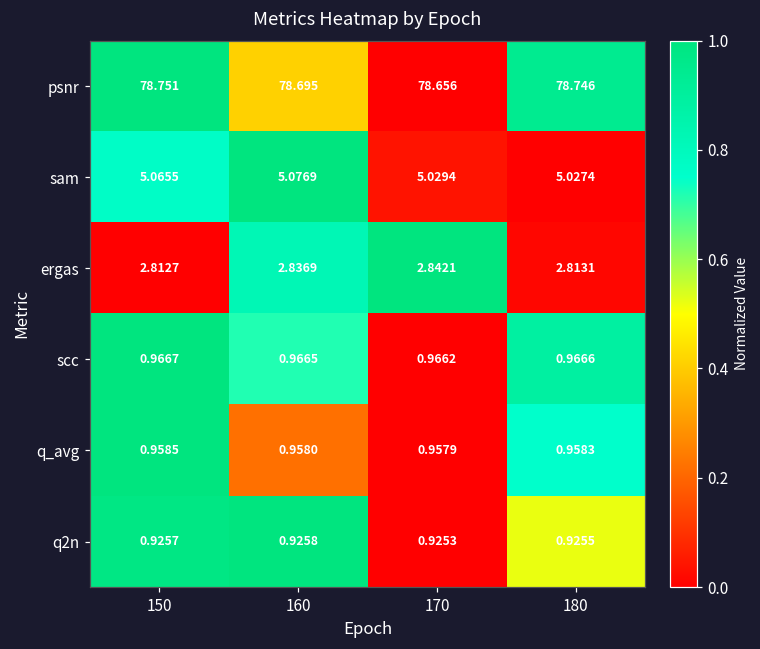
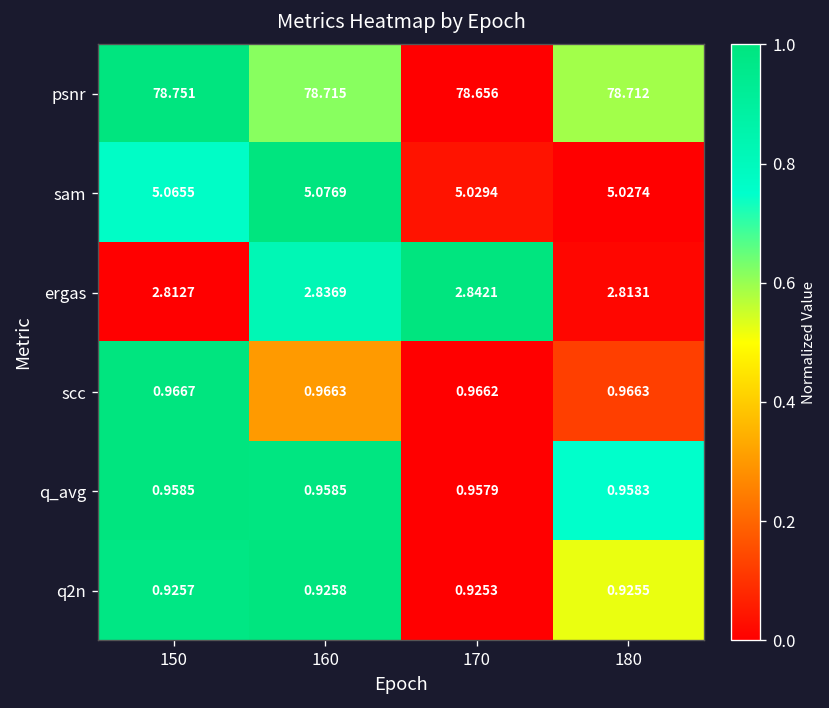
  {
    "psnr": {
      "150": 78.751,
-     "160": 78.695,
+     "160": 78.715,
      "170": 78.656,
-     "180": 78.746
+     "180": 78.712
    },
    "sam": {
      "150": 5.0655,
      "160": 5.0769,
      "170": 5.0294,
      "180": 5.0274
    },
    "ergas": {
      "150": 2.8127,
      "160": 2.8369,
      "170": 2.8421,
      "180": 2.8131
    },
    "scc": {
      "150": 0.9667,
-     "160": 0.9665,
+     "160": 0.9663,
      "170": 0.9662,
-     "180": 0.9666
+     "180": 0.9663
    },
    "q_avg": {
      "150": 0.9585,
-     "160": 0.9580,
+     "160": 0.9585,
      "170": 0.9579,
      "180": 0.9583
    },
    "q2n": {
      "150": 0.9257,
      "160": 0.9258,
      "170": 0.9253,
      "180": 0.9255
    }
  }
